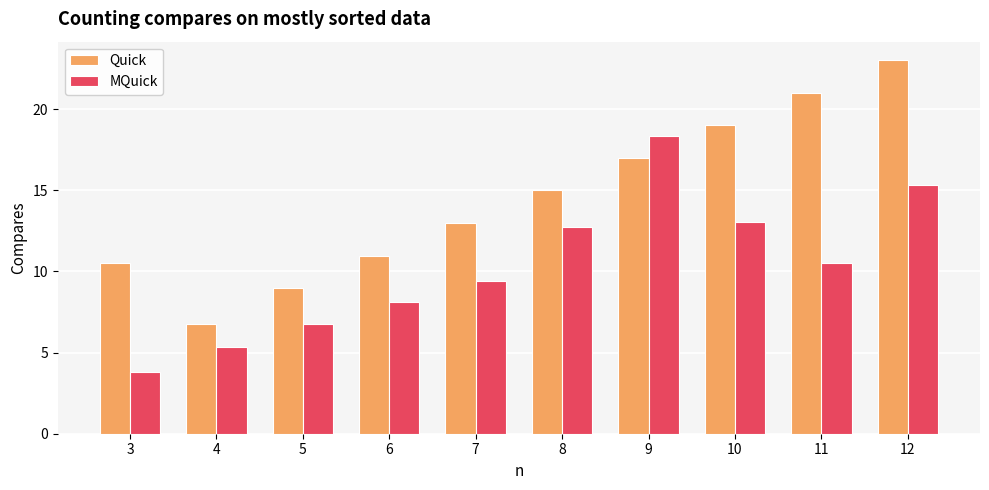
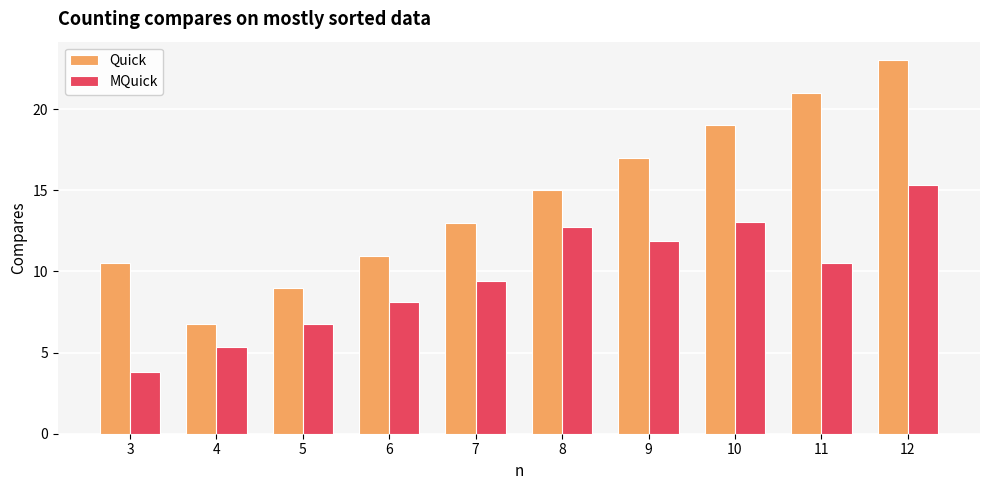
  {
    "Quick": {
      "3": 10.5,
      "4": 6.7,
      "5": 9.0,
      "6": 10.9,
      "7": 13.0,
      "8": 15.0,
      "9": 17.0,
      "10": 19.0,
      "11": 21.0,
      "12": 23.0
    },
    "MQuick": {
      "3": 3.8,
      "4": 5.3,
      "5": 6.8,
      "6": 8.1,
      "7": 9.4,
      "8": 12.8,
-     "9": 18.4,
+     "9": 11.9,
      "10": 13.0,
      "11": 10.5,
      "12": 15.4
    }
  }
